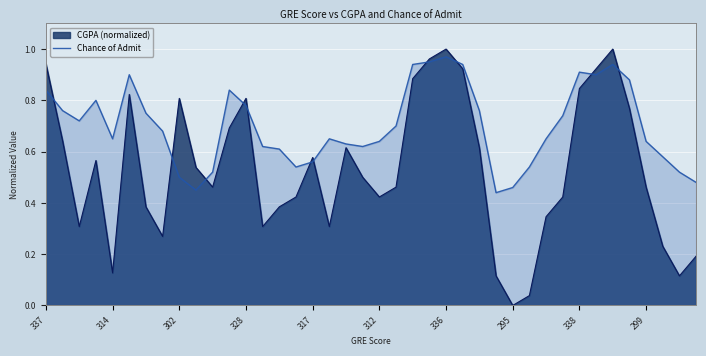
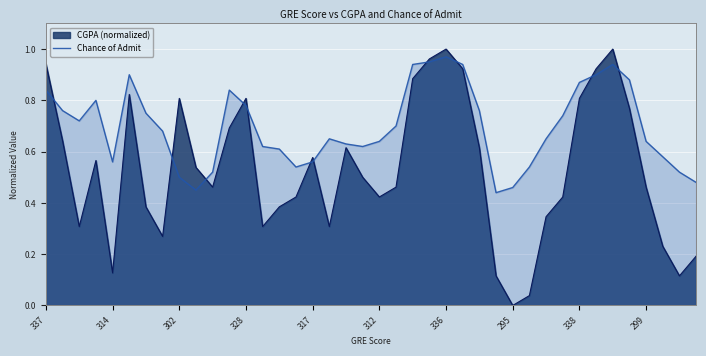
  {
    "CGPA (normalized)": {
      "337": 0.94,
      "314": 0.13,
      "302": 0.81,
      "328": 0.81,
      "317": 0.58,
      "312": 0.42,
      "336": 1.00,
      "295": 0.00,
-     "338": 0.85,
+     "338": 0.81,
      "299": 0.46
    },
    "Chance of Admit": {
      "337": 0.84,
-     "314": 0.65,
+     "314": 0.56,
      "302": 0.50,
      "328": 0.78,
      "317": 0.56,
      "312": 0.64,
      "336": 0.97,
      "295": 0.46,
-     "338": 0.91,
+     "338": 0.87,
      "299": 0.64
    }
  }
